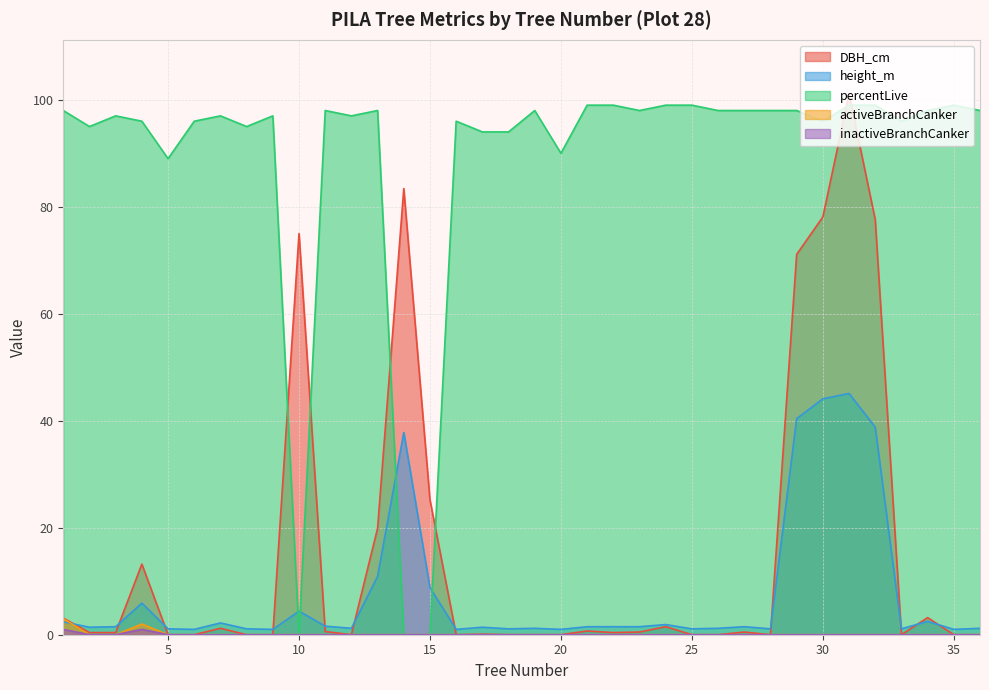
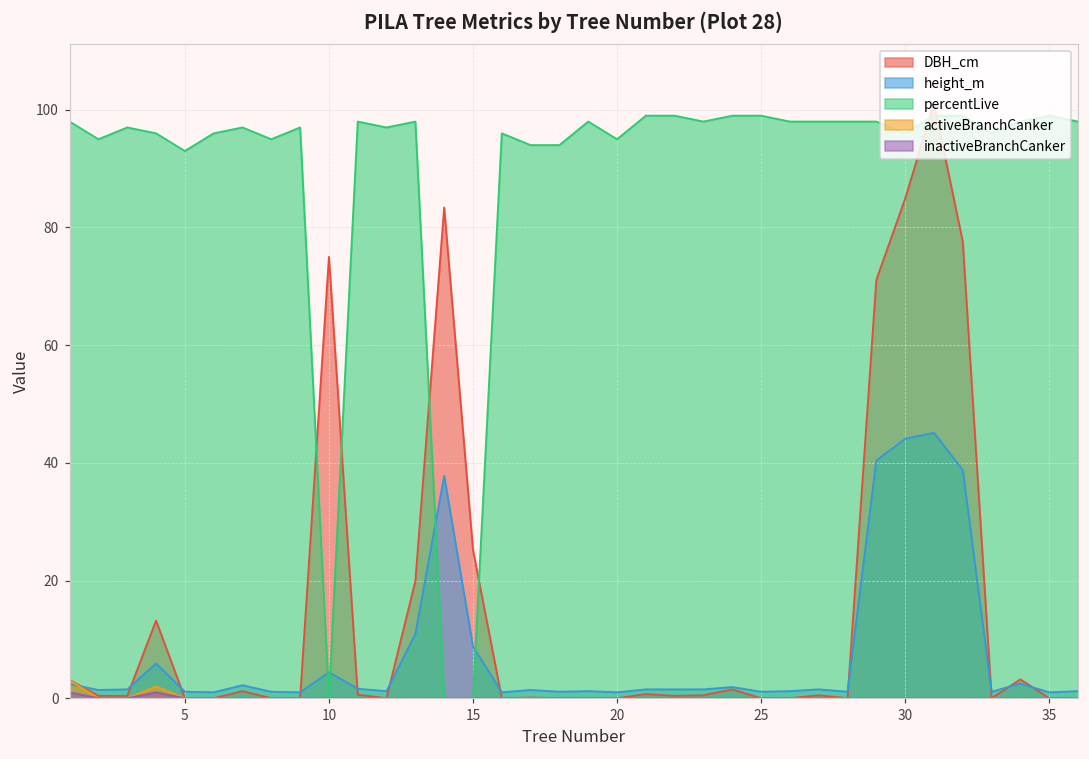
  {
    "DBH_cm": {
      "10": 75,
      "15": 25,
-     "30": 78
+     "30": 85
    },
    "height_m": {
      "5": 1,
      "10": 4,
      "15": 9,
      "20": 1,
      "25": 1,
      "30": 44,
      "35": 1
    },
    "percentLive": {
-     "5": 89,
-     "20": 90,
+     "5": 93,
+     "20": 95,
      "25": 99
    }
  }
